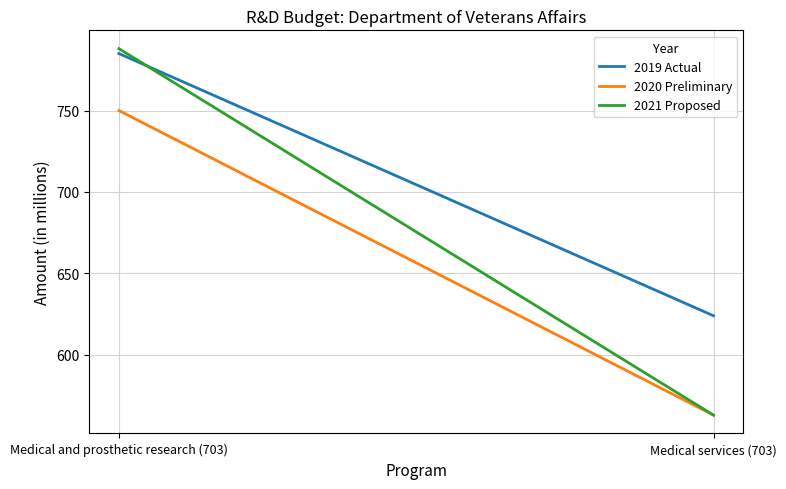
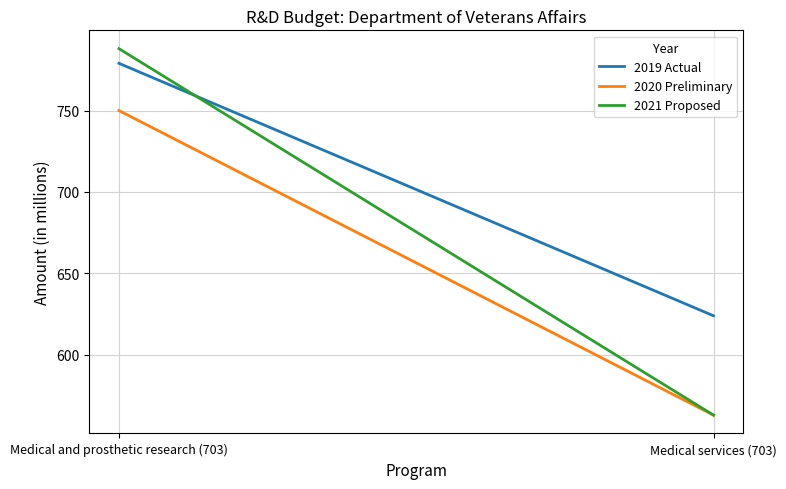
  {
    "2019 Actual": {
-     "Medical and prosthetic research (703)": 785,
+     "Medical and prosthetic research (703)": 779,
      "Medical services (703)": 624
    },
    "2020 Preliminary": {
      "Medical and prosthetic research (703)": 750
    },
    "2021 Proposed": {
      "Medical and prosthetic research (703)": 788
    }
  }
